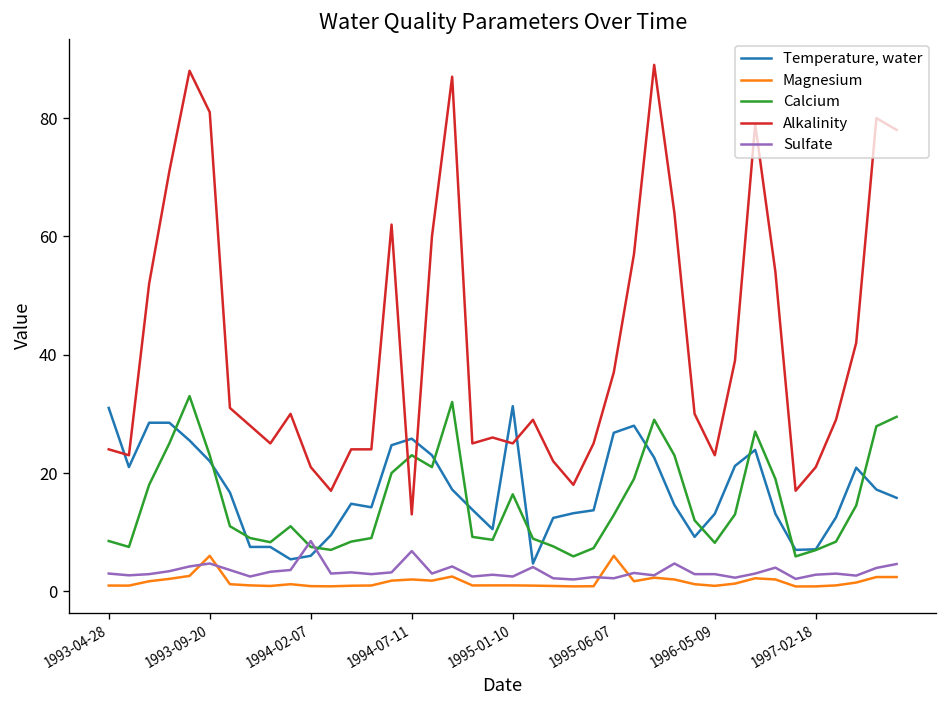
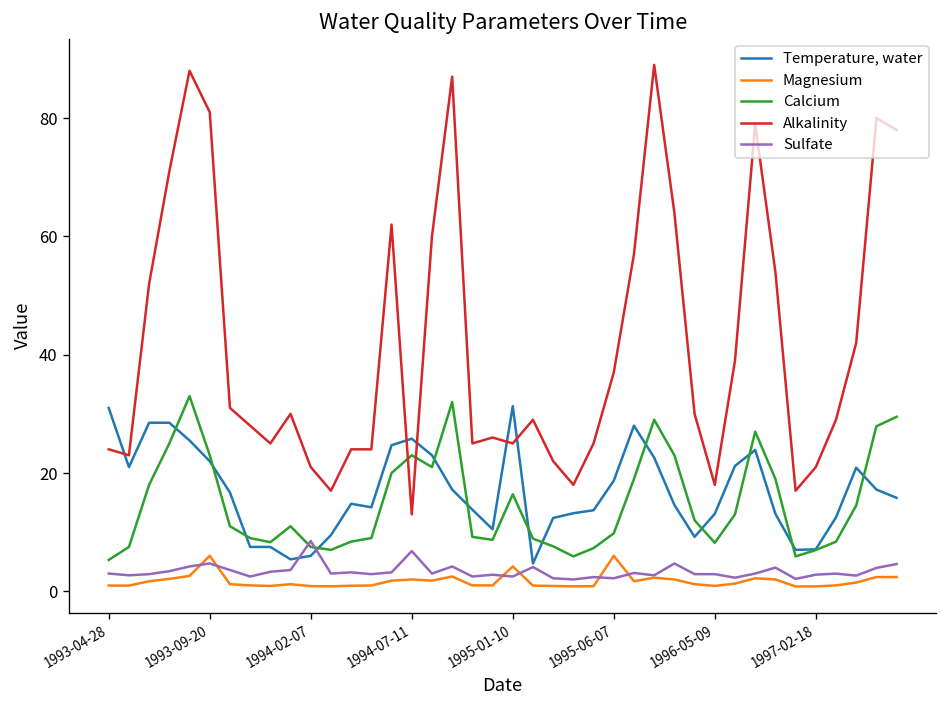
  {
    "Temperature, water": {
      "1993-04-28": 31,
      "1993-09-20": 22,
      "1994-02-07": 6,
      "1994-07-11": 26,
      "1995-01-10": 31,
-     "1995-06-07": 27,
+     "1995-06-07": 19,
      "1996-05-09": 13
    },
    "Magnesium": {
      "1993-04-28": 1,
      "1993-09-20": 6,
      "1994-02-07": 1,
      "1994-07-11": 2,
-     "1995-01-10": 1,
+     "1995-01-10": 4,
      "1995-06-07": 6,
      "1996-05-09": 1,
      "1997-02-18": 1
    },
    "Calcium": {
-     "1993-04-28": 9,
+     "1993-04-28": 5,
      "1993-09-20": 23,
      "1994-02-07": 8,
      "1994-07-11": 23,
      "1995-01-10": 16,
-     "1995-06-07": 13,
+     "1995-06-07": 10,
      "1996-05-09": 8
    },
    "Alkalinity": {
      "1993-04-28": 24,
      "1993-09-20": 81,
      "1994-02-07": 21,
      "1994-07-11": 13,
      "1995-01-10": 25,
      "1995-06-07": 37,
-     "1996-05-09": 23,
+     "1996-05-09": 18,
      "1997-02-18": 21
    },
    "Sulfate": {
      "1993-04-28": 3,
      "1993-09-20": 5,
      "1994-02-07": 9,
      "1994-07-11": 7,
      "1995-01-10": 3,
      "1995-06-07": 2,
      "1996-05-09": 3,
      "1997-02-18": 3
    }
  }
